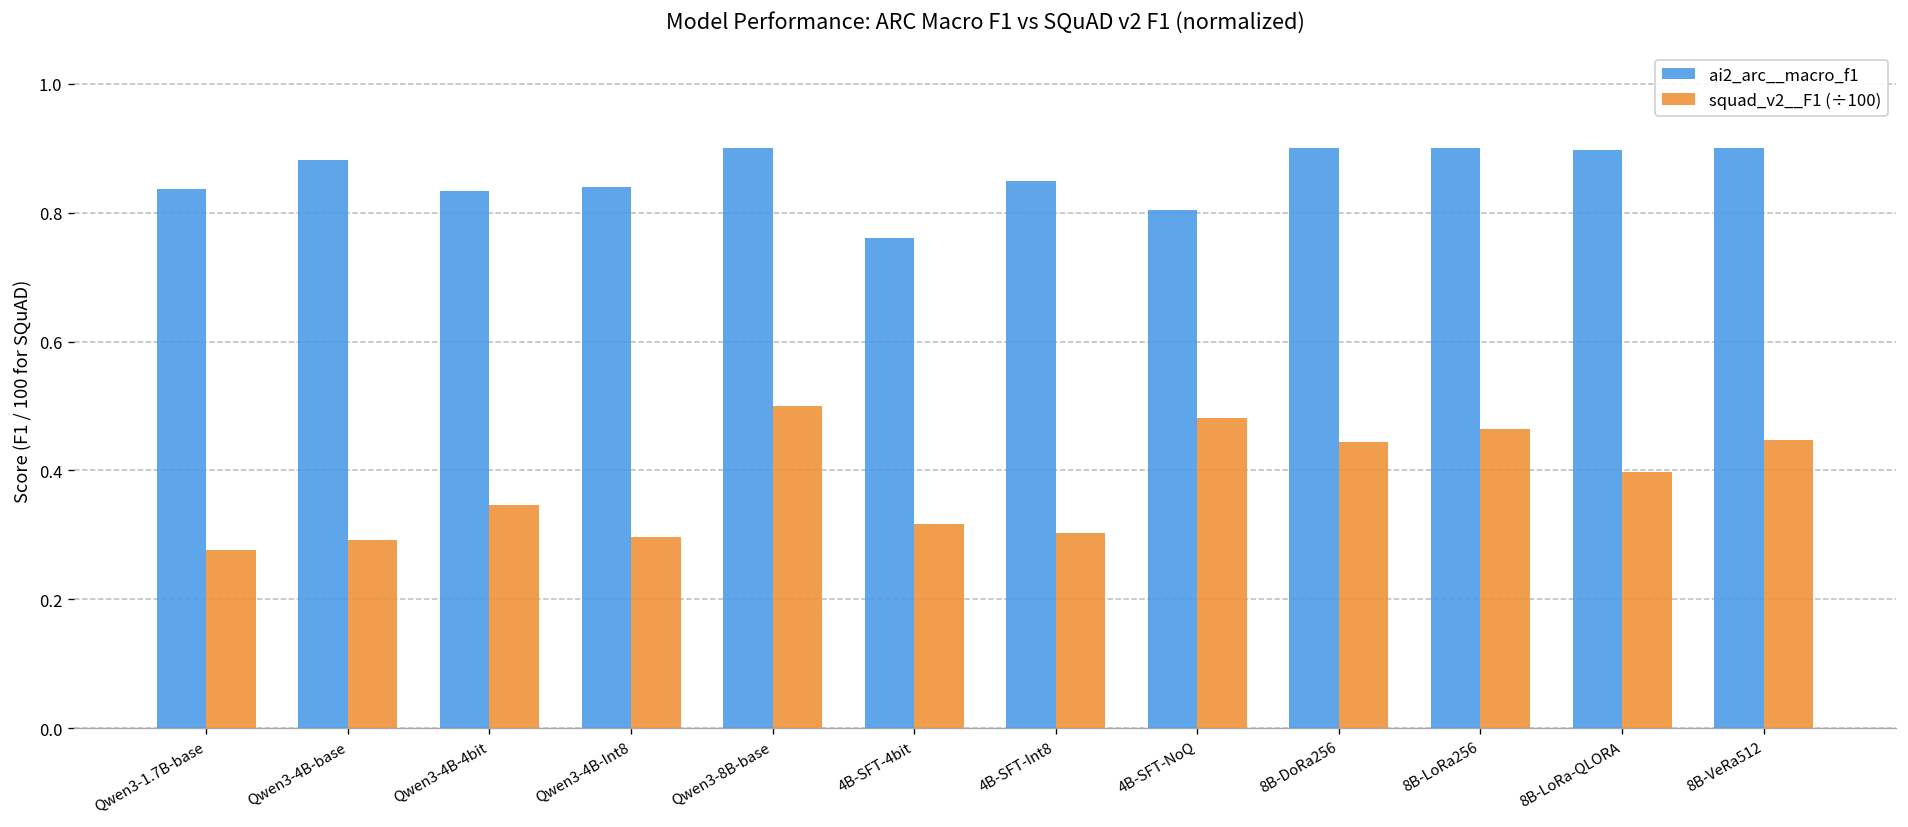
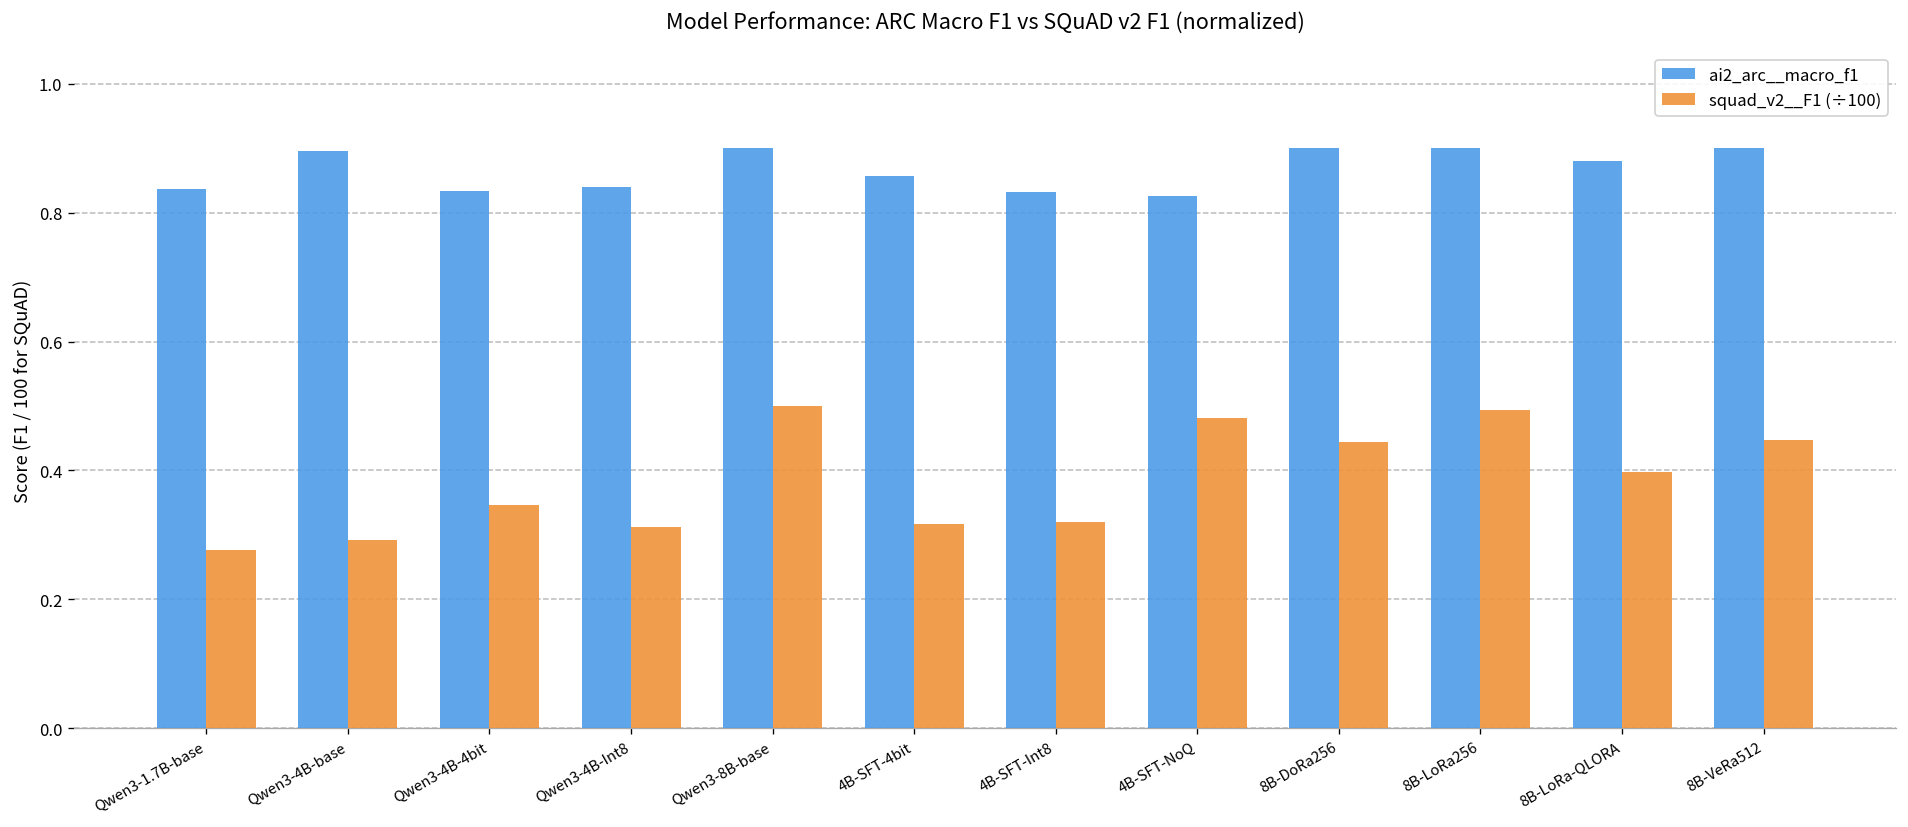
  {
    "ai2_arc__macro_f1": {
      "Qwen3-1.7B-base": 0.84,
-     "Qwen3-4B-base": 0.88,
+     "Qwen3-4B-base": 0.90,
      "Qwen3-4B-4bit": 0.83,
      "Qwen3-4B-Int8": 0.84,
      "Qwen3-8B-base": 0.90,
-     "4B-SFT-4bit": 0.76,
-     "4B-SFT-Int8": 0.85,
-     "4B-SFT-NoQ": 0.80,
+     "4B-SFT-4bit": 0.86,
+     "4B-SFT-Int8": 0.83,
+     "4B-SFT-NoQ": 0.83,
      "8B-DoRa256": 0.90,
      "8B-LoRa256": 0.90,
-     "8B-LoRa-QLORA": 0.90,
+     "8B-LoRa-QLORA": 0.88,
      "8B-VeRa512": 0.90
    },
    "squad_v2__F1 (÷100)": {
      "Qwen3-1.7B-base": 0.28,
      "Qwen3-4B-base": 0.29,
      "Qwen3-4B-4bit": 0.35,
-     "Qwen3-4B-Int8": 0.30,
+     "Qwen3-4B-Int8": 0.31,
      "Qwen3-8B-base": 0.50,
      "4B-SFT-4bit": 0.32,
-     "4B-SFT-Int8": 0.30,
+     "4B-SFT-Int8": 0.32,
      "4B-SFT-NoQ": 0.48,
      "8B-DoRa256": 0.44,
-     "8B-LoRa256": 0.46,
+     "8B-LoRa256": 0.49,
      "8B-LoRa-QLORA": 0.40,
      "8B-VeRa512": 0.45
    }
  }
